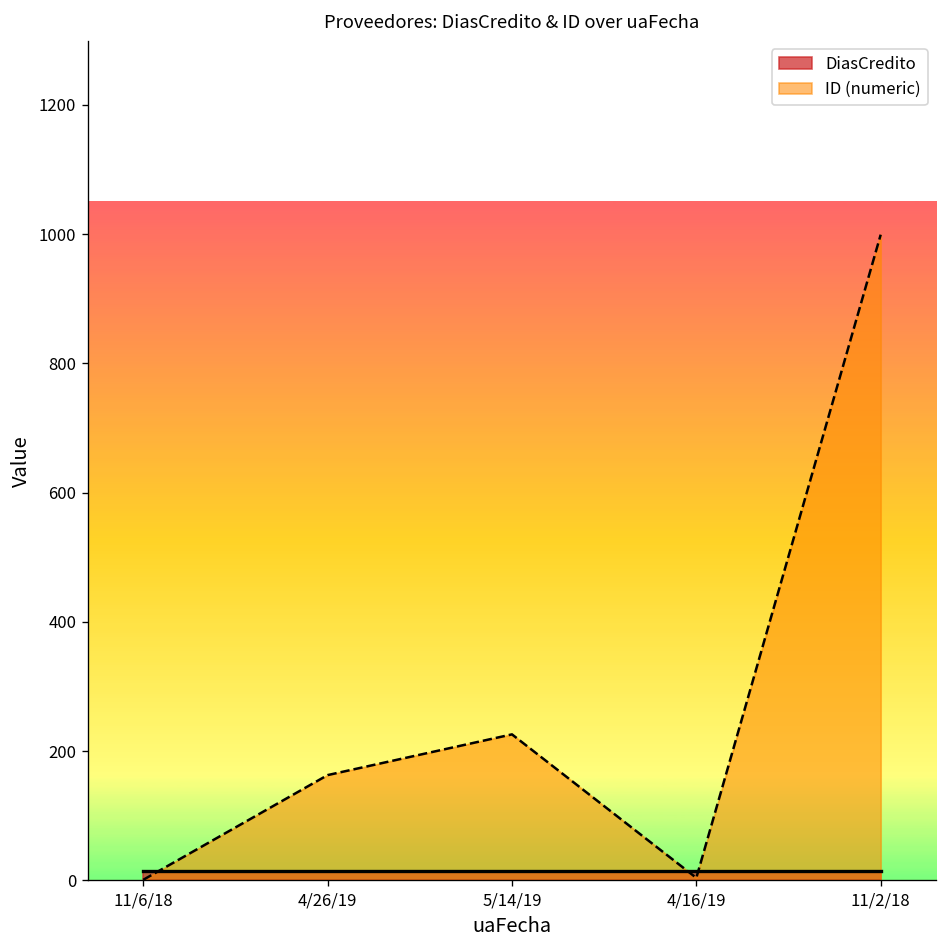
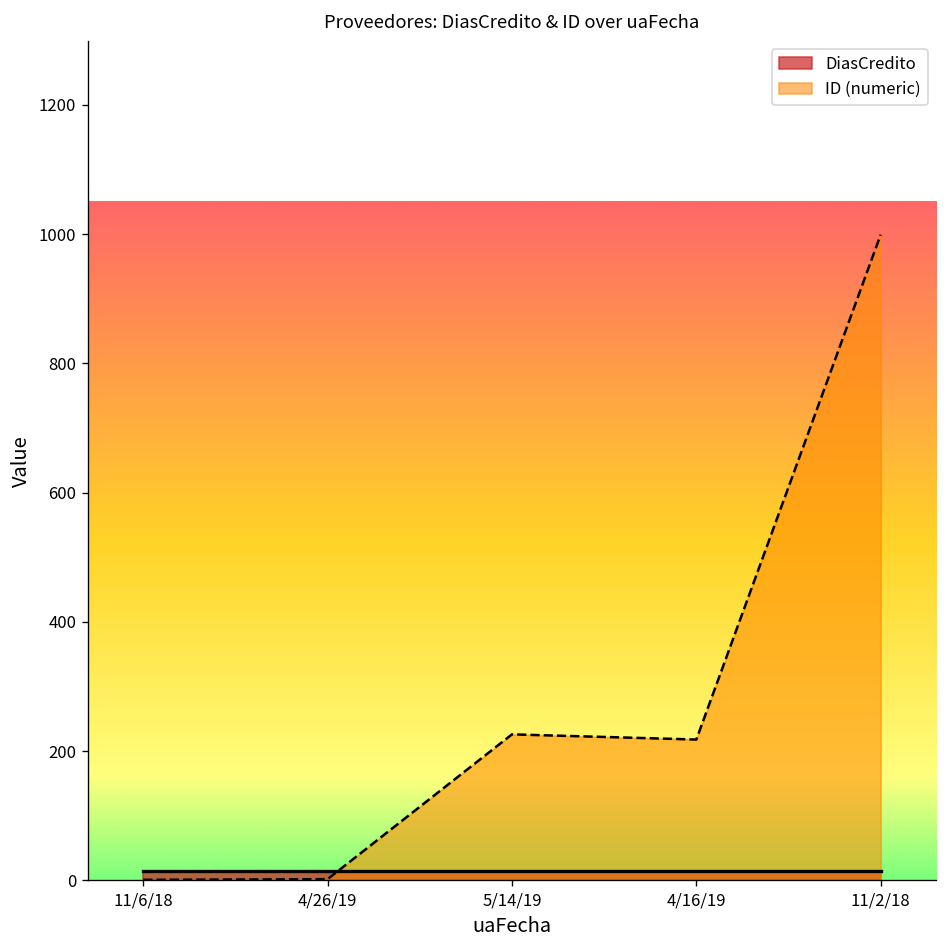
  {
    "DiasCredito": {
      "11/6/18": 20,
      "4/26/19": 20,
      "5/14/19": 20,
      "4/16/19": 20,
      "11/2/18": 20
    },
    "ID (numeric)": {
      "11/6/18": 0,
-     "4/26/19": 160,
+     "4/26/19": 0,
      "5/14/19": 230,
-     "4/16/19": 0,
+     "4/16/19": 220,
      "11/2/18": 1000
    }
  }
